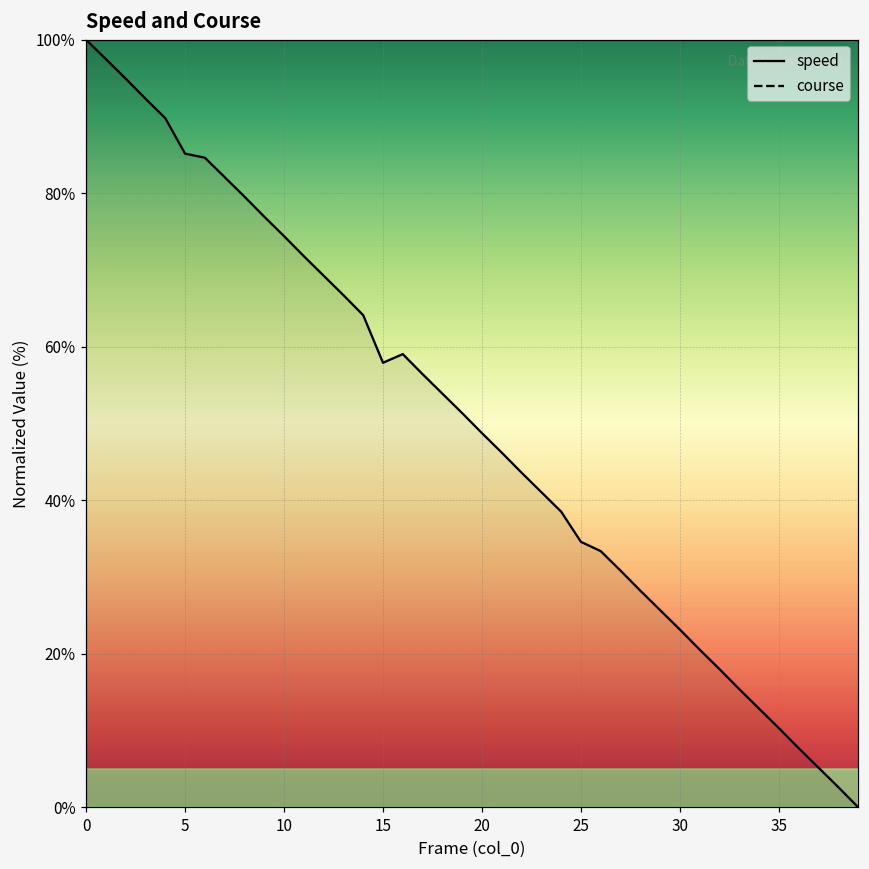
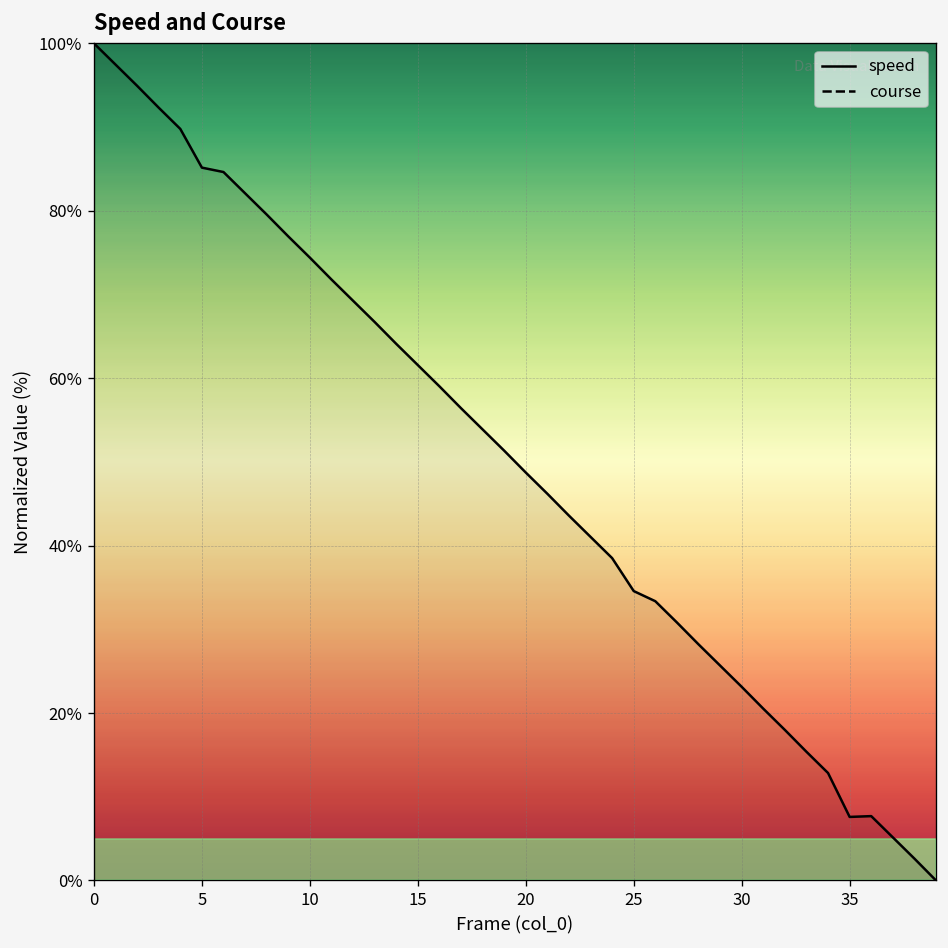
  {
    "0": "100%",
    "5": "85%",
    "10": "74%",
-   "15": "58%",
+   "15": "62%",
    "20": "49%",
    "25": "35%",
    "30": "23%",
-   "35": "10%"
+   "35": "8%"
  }
